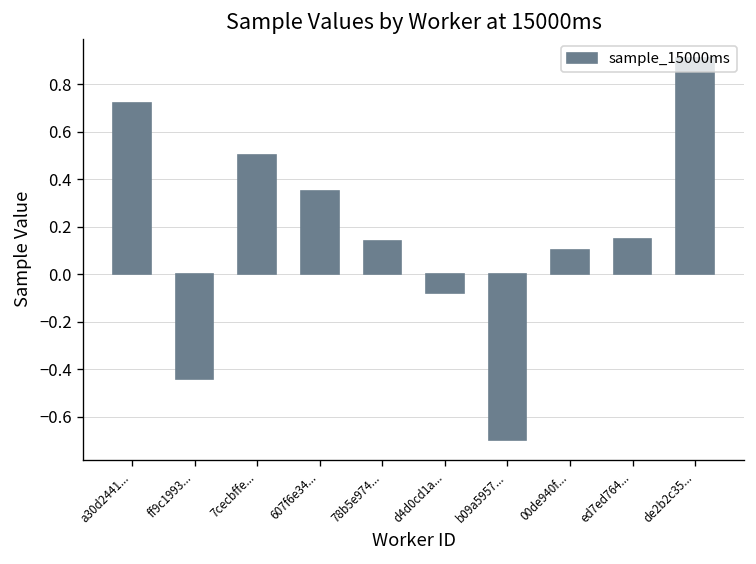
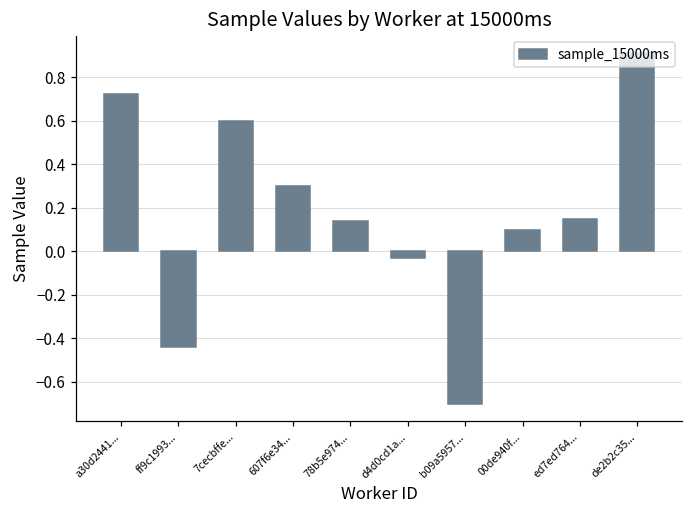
  {
    "a30d2441...": 0.72,
    "ff9c1993...": -0.44,
-   "7cecbffe...": 0.5,
-   "607f6e34...": 0.35,
+   "7cecbffe...": 0.6,
+   "607f6e34...": 0.30,
    "78b5e974...": 0.14,
-   "d4d0cd1a...": -0.08,
+   "d4d0cd1a...": -0.03,
    "b09a5957...": -0.70,
    "00de940f...": 0.10,
    "ed7ed764...": 0.15
  }
